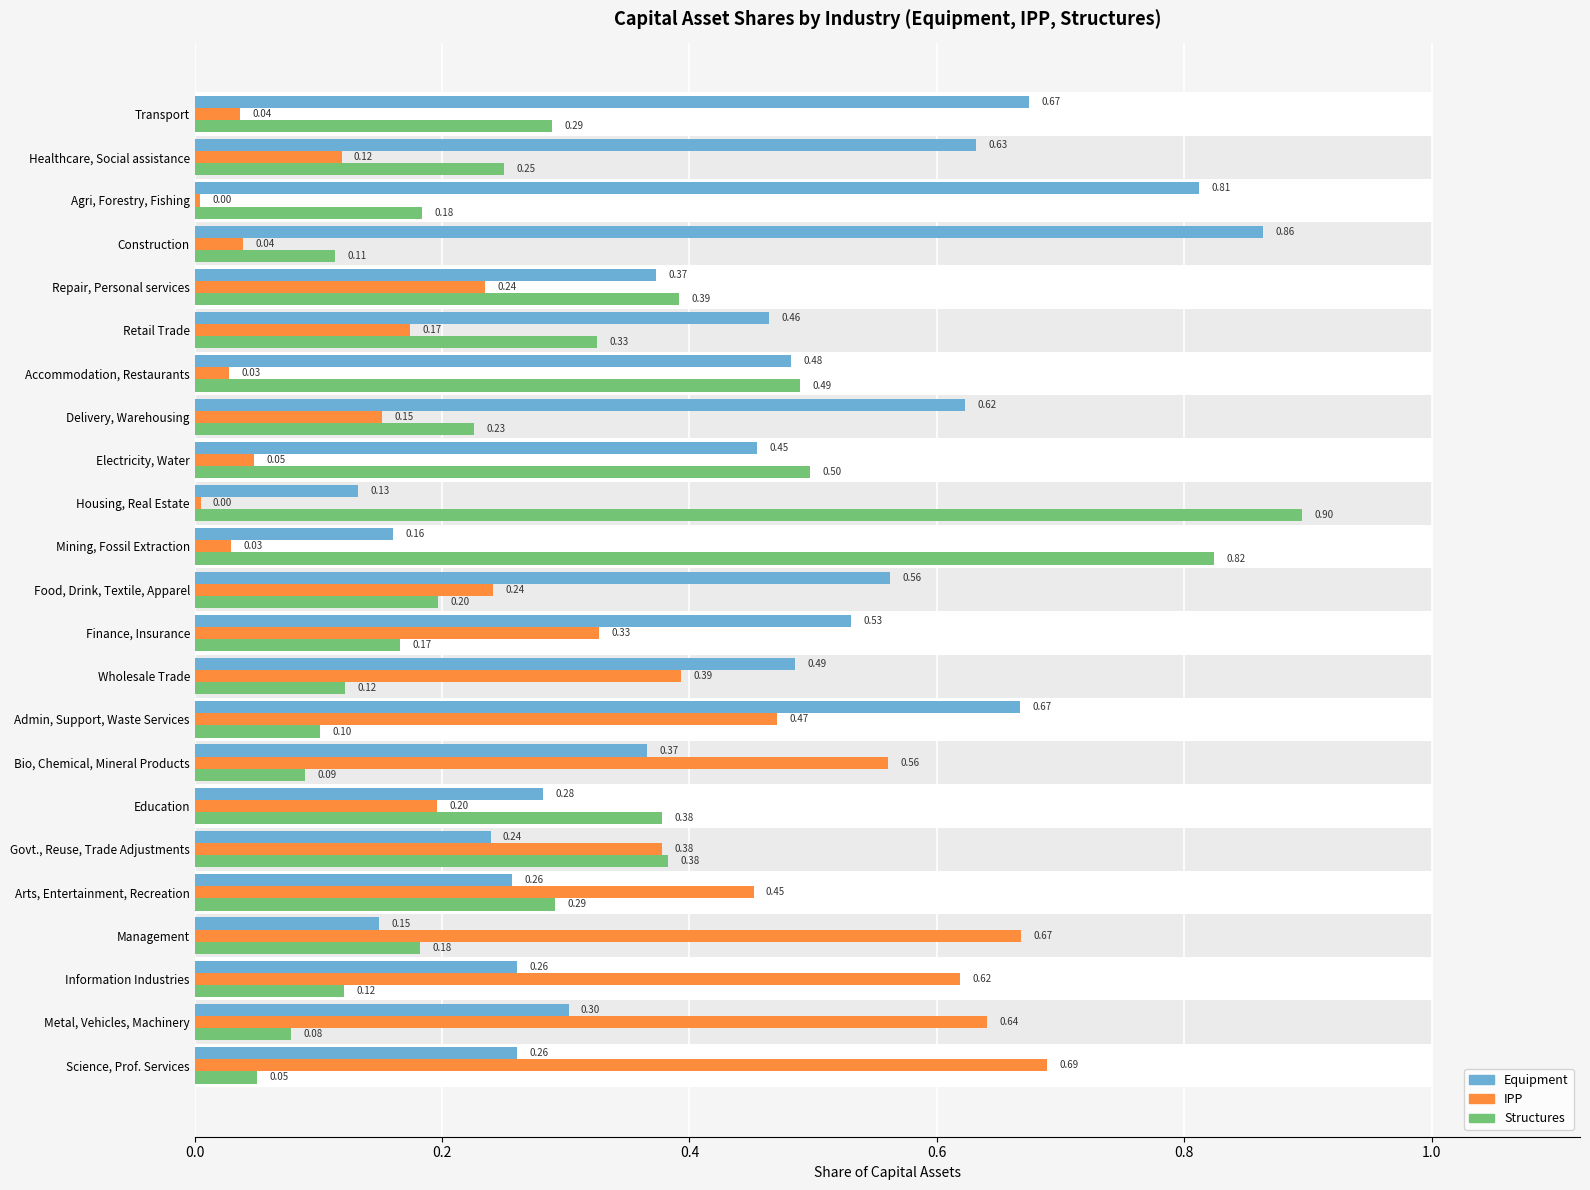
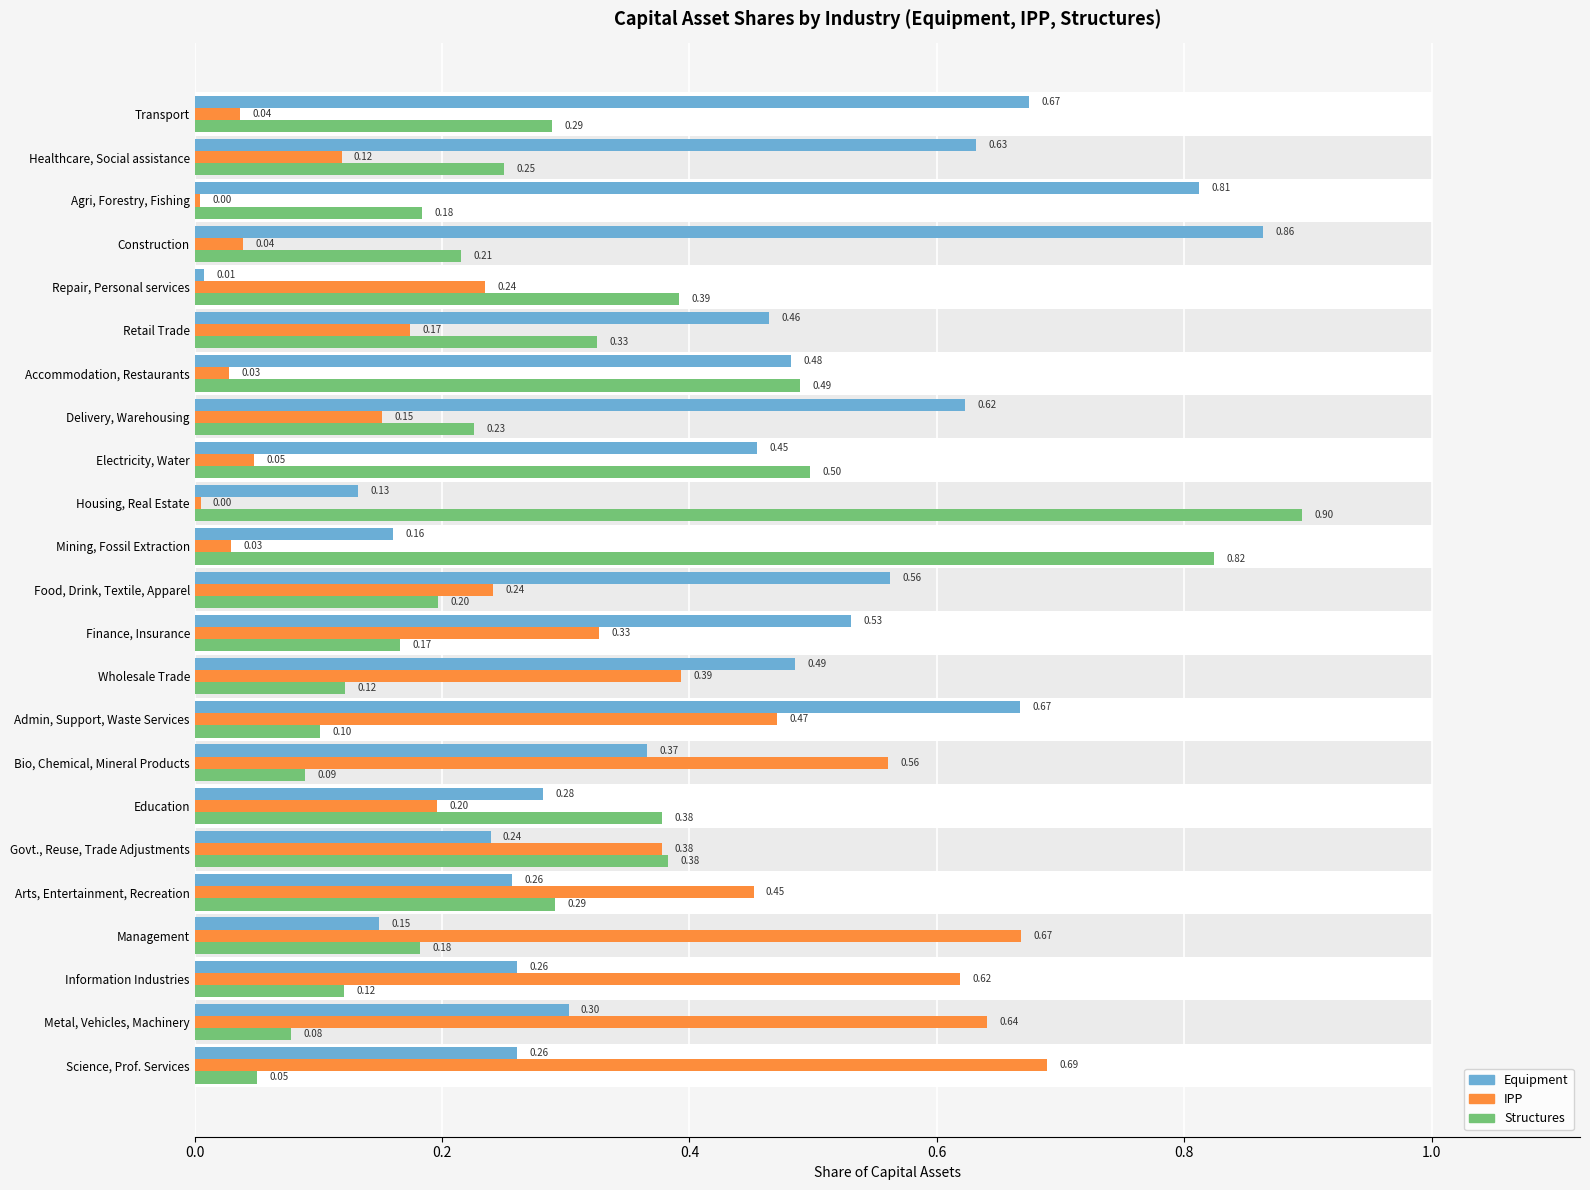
  {
    "Equipment": {
-     "Repair, Personal services": 0.37
+     "Repair, Personal services": 0.01
    },
    "Structures": {
-     "Construction": 0.11
+     "Construction": 0.21
    }
  }
